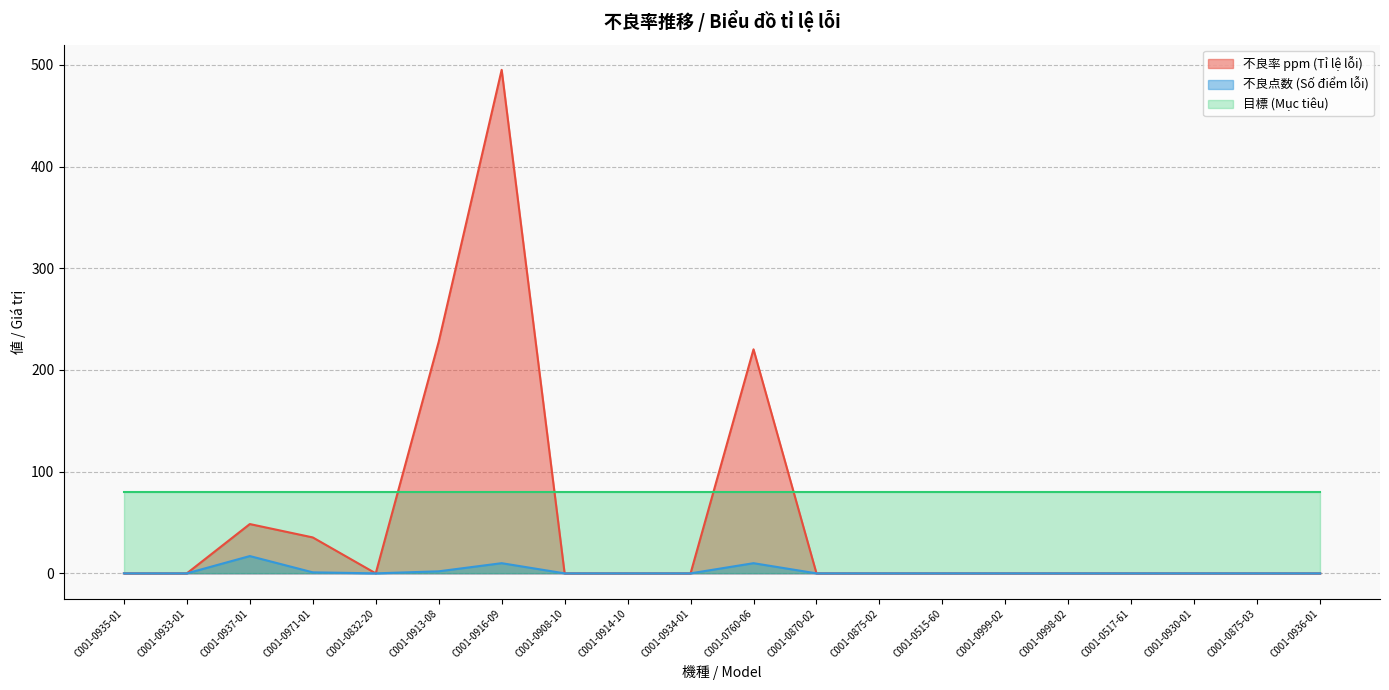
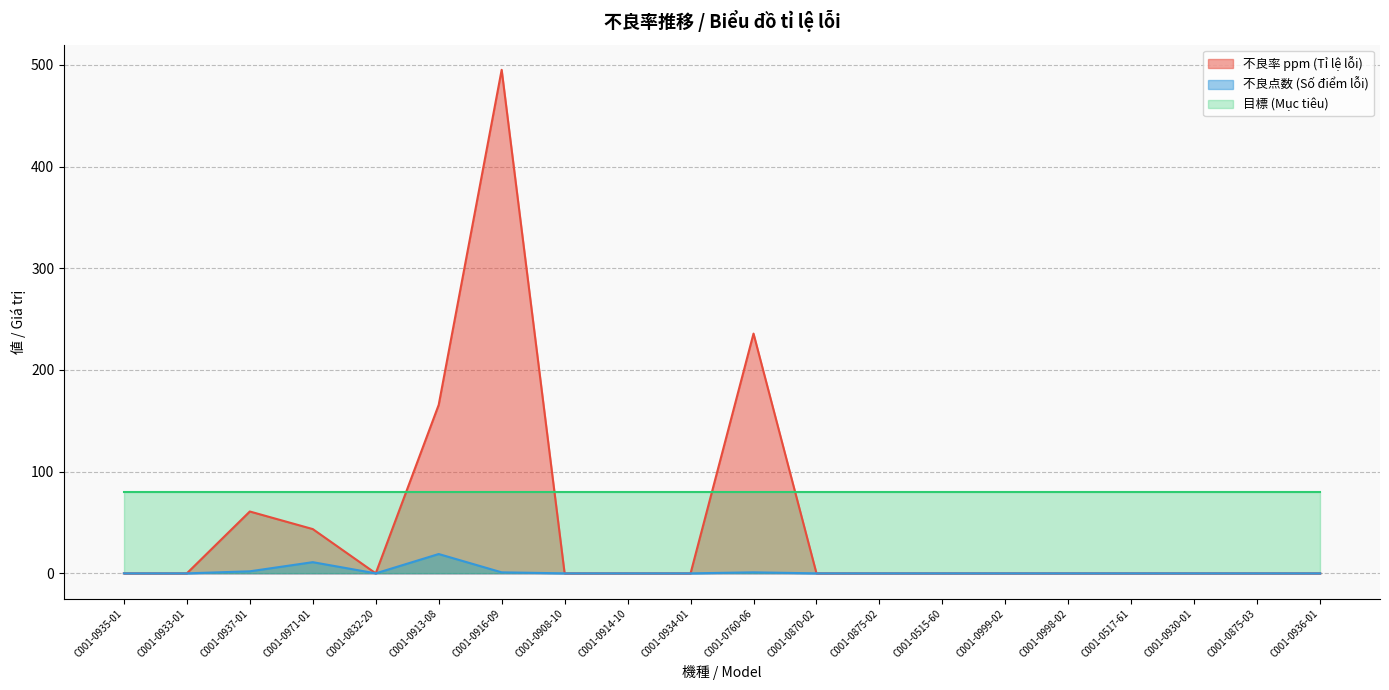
  {
    "不良率 ppm (Tỉ lệ lỗi)": {
-     "C001-0937-01": 48,
-     "C001-0971-01": 35,
-     "C001-0913-08": 228,
+     "C001-0937-01": 61,
+     "C001-0971-01": 44,
+     "C001-0913-08": 166,
      "C001-0916-09": 495,
-     "C001-0760-06": 220
+     "C001-0760-06": 236
    },
    "不良点数 (Số điểm lỗi)": {
-     "C001-0937-01": 17,
-     "C001-0971-01": 1,
-     "C001-0913-08": 2,
-     "C001-0916-09": 10,
-     "C001-0760-06": 10
+     "C001-0937-01": 2,
+     "C001-0971-01": 11,
+     "C001-0913-08": 19,
+     "C001-0916-09": 1,
+     "C001-0760-06": 1
    },
    "目標 (Mục tiêu)": {
      "C001-0935-01": 80,
      "C001-0933-01": 80,
      "C001-0937-01": 80,
      "C001-0971-01": 80,
      "C001-0832-20": 80,
      "C001-0913-08": 80,
      "C001-0916-09": 80,
      "C001-0908-10": 80,
      "C001-0914-10": 80,
      "C001-0934-01": 80,
      "C001-0760-06": 80,
      "C001-0870-02": 80,
      "C001-0875-02": 80,
      "C001-0515-60": 80,
      "C001-0999-02": 80,
      "C001-0998-02": 80,
      "C001-0517-61": 80,
      "C001-0930-01": 80,
      "C001-0875-03": 80,
      "C001-0936-01": 80
    }
  }
